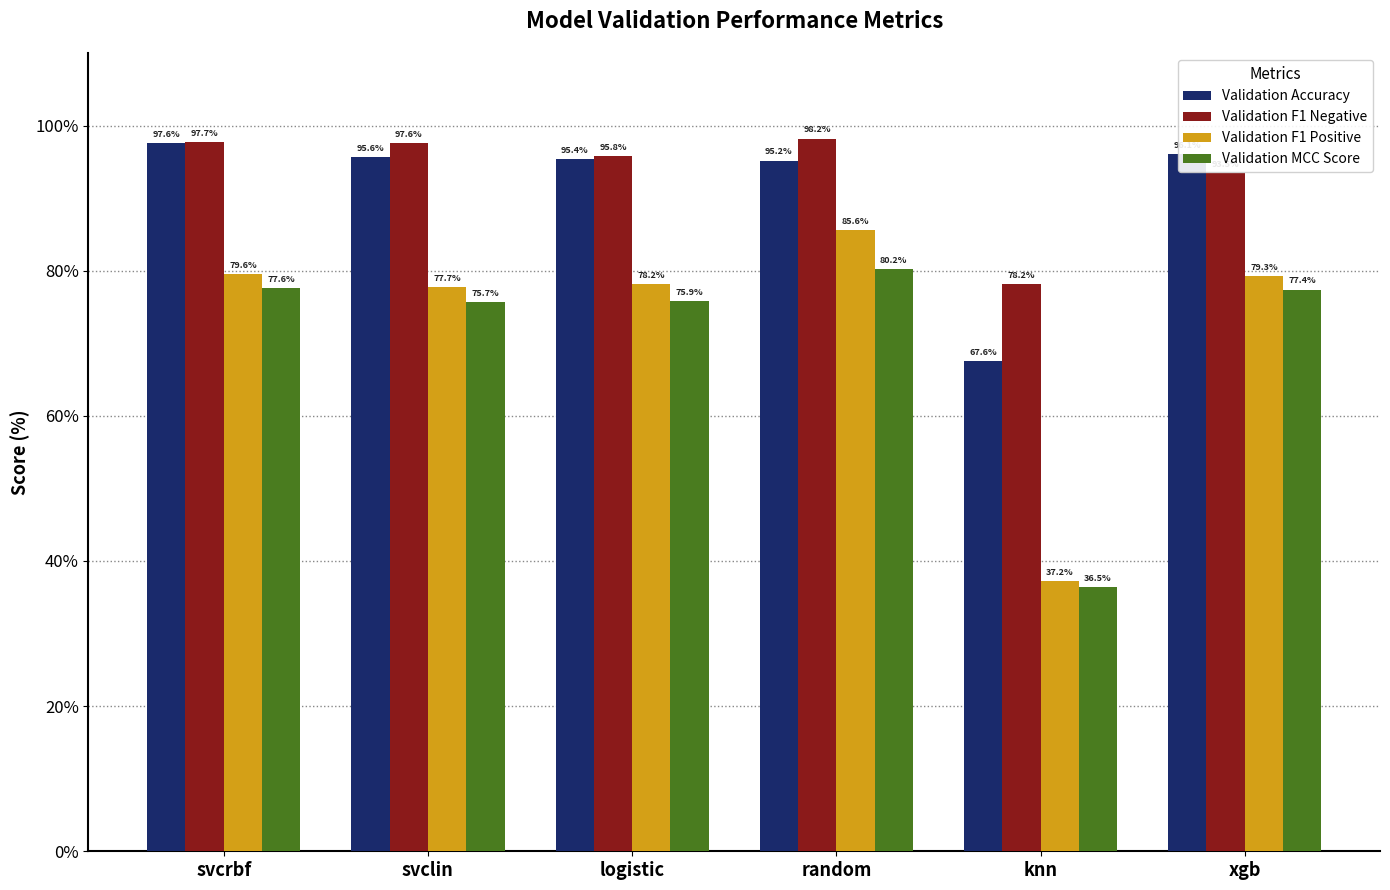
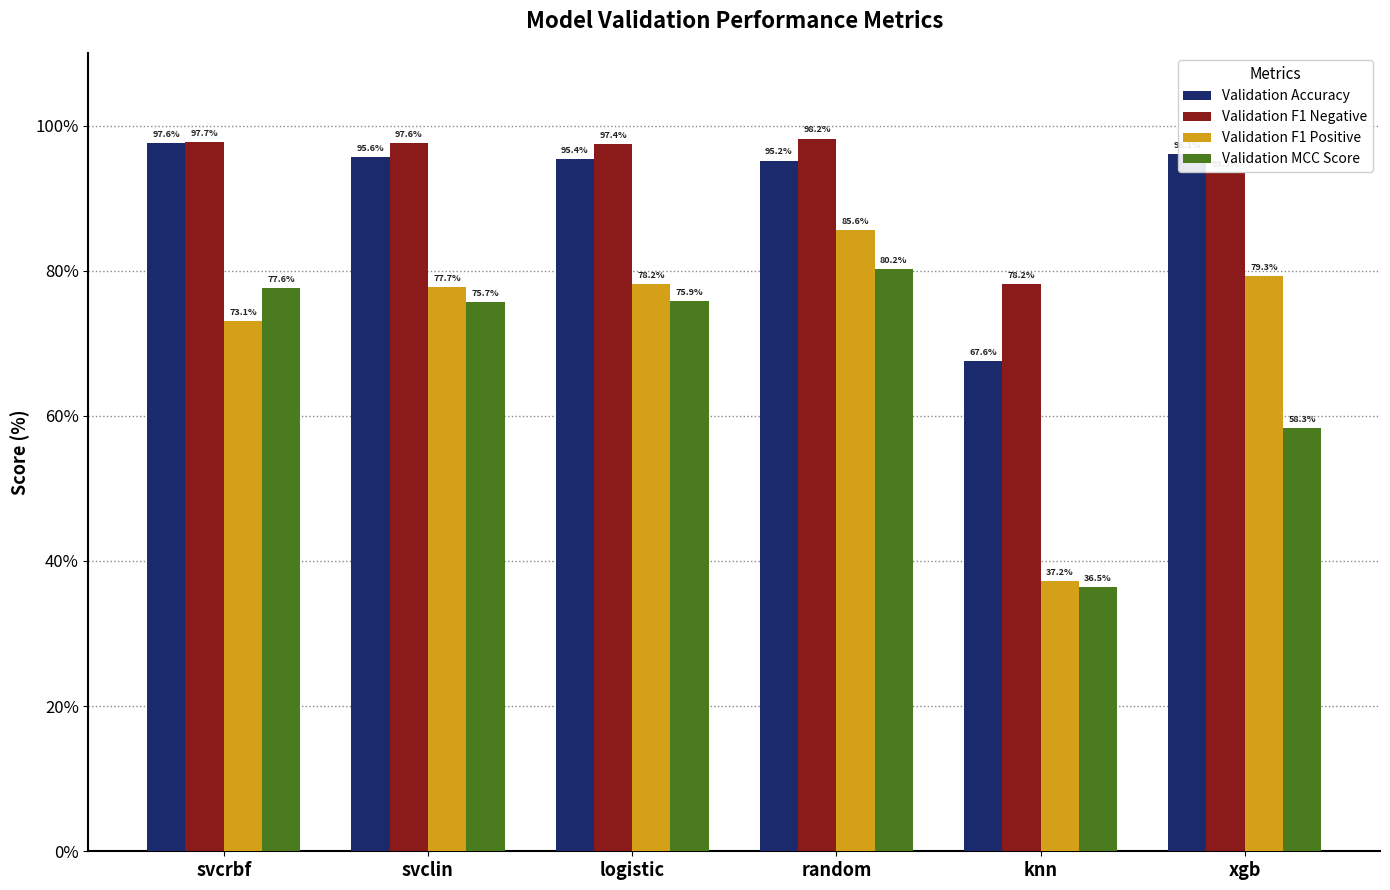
  {
    "Validation Accuracy": {
      "svcrbf": "97.6%",
      "svclin": "95.6%",
      "logistic": "95.4%",
      "random": "95.2%",
      "knn": "67.6%"
    },
    "Validation F1 Negative": {
      "svcrbf": "97.7%",
      "svclin": "97.6%",
-     "logistic": "95.8%",
+     "logistic": "97.4%",
      "random": "98.2%",
      "knn": "78.2%"
    },
    "Validation F1 Positive": {
-     "svcrbf": "79.6%",
+     "svcrbf": "73.1%",
      "svclin": "77.7%",
      "logistic": "78.2%",
      "random": "85.6%",
      "knn": "37.2%",
      "xgb": "79.3%"
    },
    "Validation MCC Score": {
      "svcrbf": "77.6%",
      "svclin": "75.7%",
      "logistic": "75.9%",
      "random": "80.2%",
      "knn": "36.5%",
-     "xgb": "77.4%"
+     "xgb": "58.3%"
    }
  }
